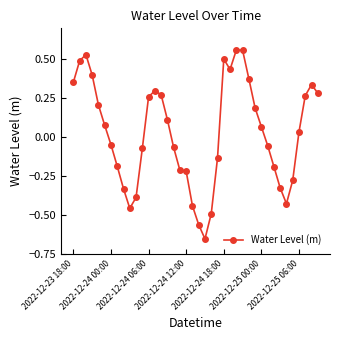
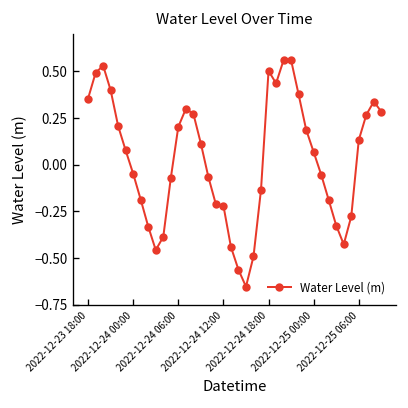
  {
    "2022-12-23 18:00": 0.35,
    "2022-12-24 00:00": -0.05,
-   "2022-12-24 06:00": 0.26,
+   "2022-12-24 06:00": 0.20,
    "2022-12-24 12:00": -0.22,
    "2022-12-24 18:00": 0.50,
    "2022-12-25 00:00": 0.07,
-   "2022-12-25 06:00": 0.03
+   "2022-12-25 06:00": 0.13
  }
